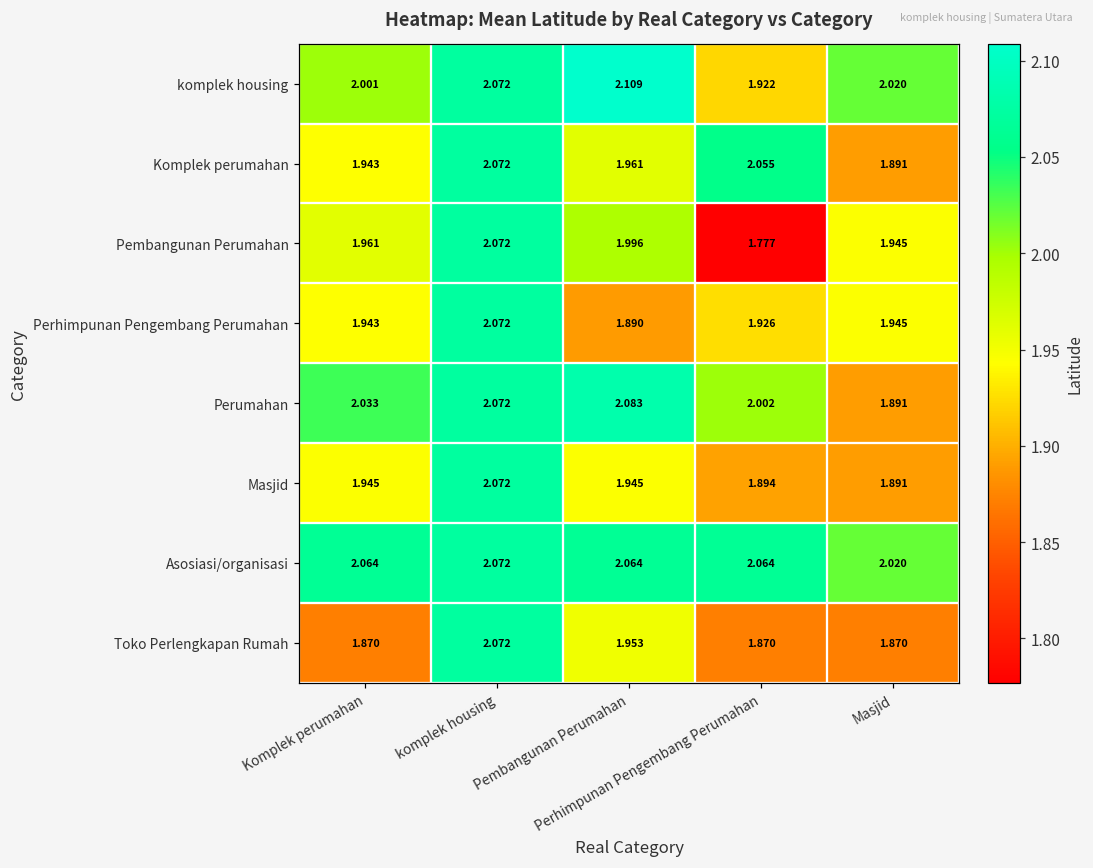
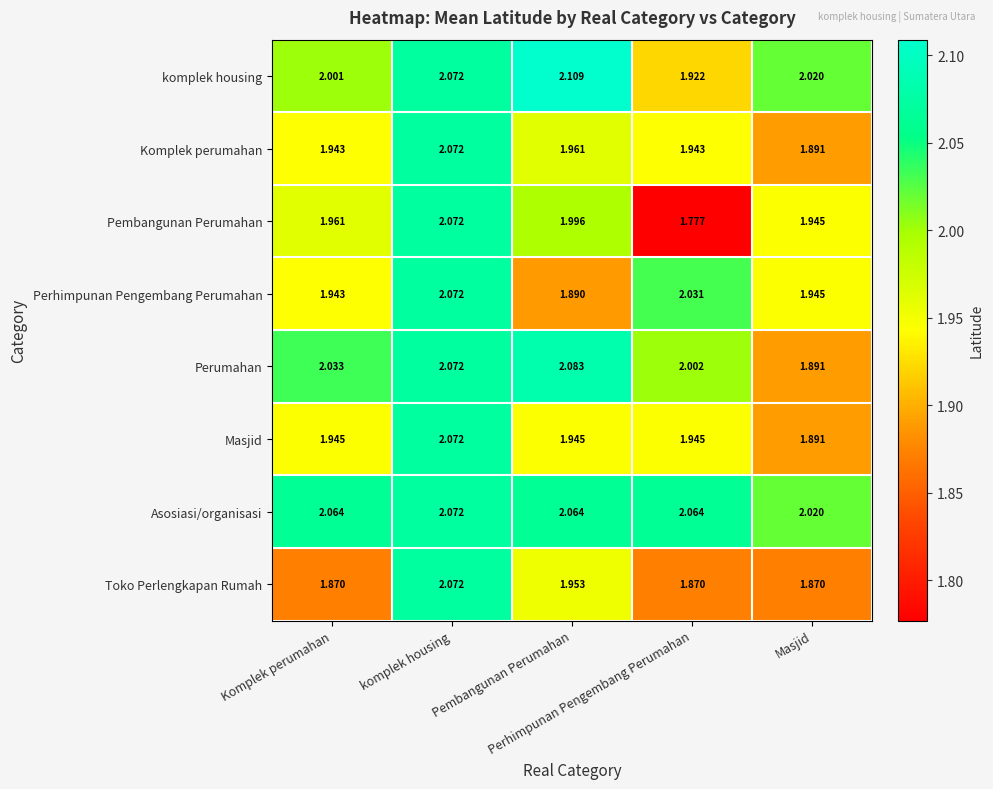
  {
    "komplek housing": {
      "Komplek perumahan": 2.001,
      "komplek housing": 2.072,
      "Pembangunan Perumahan": 2.109,
      "Perhimpunan Pengembang Perumahan": 1.922,
      "Masjid": 2.020
    },
    "Komplek perumahan": {
      "Komplek perumahan": 1.943,
      "komplek housing": 2.072,
      "Pembangunan Perumahan": 1.961,
-     "Perhimpunan Pengembang Perumahan": 2.055,
+     "Perhimpunan Pengembang Perumahan": 1.943,
      "Masjid": 1.891
    },
    "Pembangunan Perumahan": {
      "Komplek perumahan": 1.961,
      "komplek housing": 2.072,
      "Pembangunan Perumahan": 1.996,
      "Perhimpunan Pengembang Perumahan": 1.777,
      "Masjid": 1.945
    },
    "Perhimpunan Pengembang Perumahan": {
      "Komplek perumahan": 1.943,
      "komplek housing": 2.072,
      "Pembangunan Perumahan": 1.890,
-     "Perhimpunan Pengembang Perumahan": 1.926,
+     "Perhimpunan Pengembang Perumahan": 2.031,
      "Masjid": 1.945
    },
    "Perumahan": {
      "Komplek perumahan": 2.033,
      "komplek housing": 2.072,
      "Pembangunan Perumahan": 2.083,
      "Perhimpunan Pengembang Perumahan": 2.002,
      "Masjid": 1.891
    },
    "Masjid": {
      "Komplek perumahan": 1.945,
      "komplek housing": 2.072,
      "Pembangunan Perumahan": 1.945,
-     "Perhimpunan Pengembang Perumahan": 1.894,
+     "Perhimpunan Pengembang Perumahan": 1.945,
      "Masjid": 1.891
    },
    "Asosiasi/organisasi": {
      "Komplek perumahan": 2.064,
      "komplek housing": 2.072,
      "Pembangunan Perumahan": 2.064,
      "Perhimpunan Pengembang Perumahan": 2.064,
      "Masjid": 2.020
    },
    "Toko Perlengkapan Rumah": {
      "Komplek perumahan": 1.870,
      "komplek housing": 2.072,
      "Pembangunan Perumahan": 1.953,
      "Perhimpunan Pengembang Perumahan": 1.870,
      "Masjid": 1.870
    }
  }
